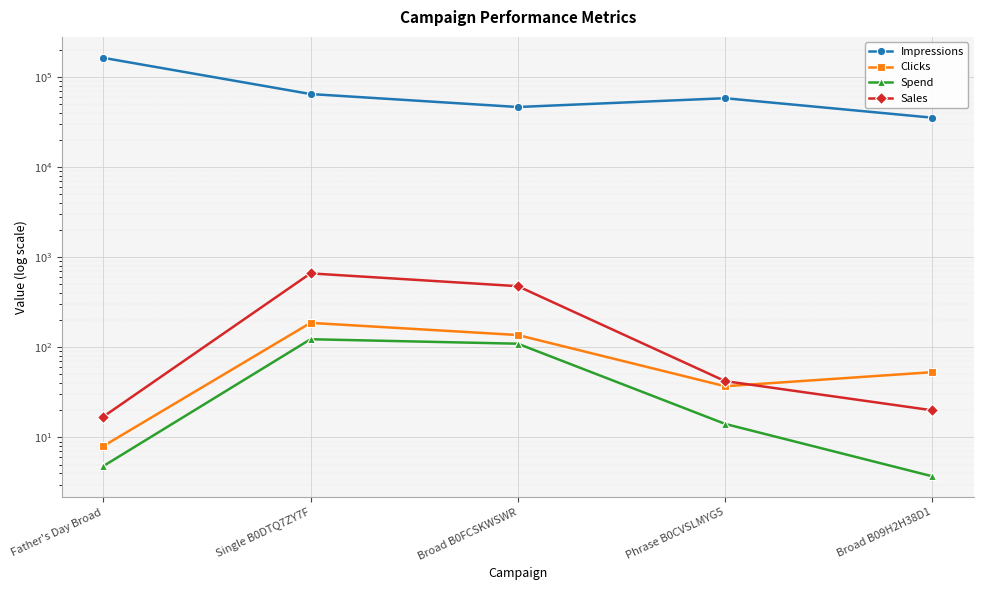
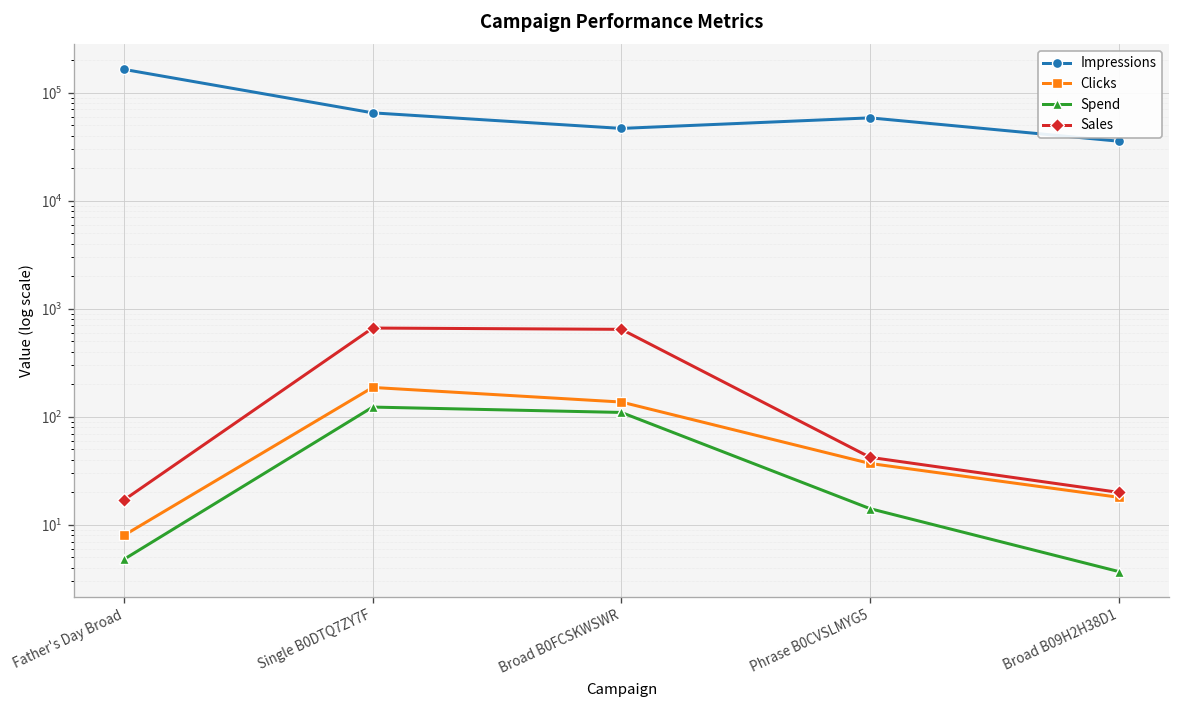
  {
    "Impressions": {
      "Father's Day Broad": 160000,
      "Single B0DTQ7ZY7F": 60000,
      "Broad B0FCSKWSWR": 50000,
      "Phrase B0CVSLMYG5": 60000,
      "Broad B09H2H38D1": 35000
    },
    "Clicks": {
      "Father's Day Broad": 8,
      "Single B0DTQ7ZY7F": 190,
      "Broad B0FCSKWSWR": 140,
      "Phrase B0CVSLMYG5": 37,
-     "Broad B09H2H38D1": 50
+     "Broad B09H2H38D1": 18
    },
    "Spend": {
      "Father's Day Broad": 5,
      "Single B0DTQ7ZY7F": 120,
      "Broad B0FCSKWSWR": 110,
      "Phrase B0CVSLMYG5": 14,
      "Broad B09H2H38D1": 3.7
    },
    "Sales": {
      "Father's Day Broad": 17,
      "Single B0DTQ7ZY7F": 700,
-     "Broad B0FCSKWSWR": 500,
+     "Broad B0FCSKWSWR": 600,
      "Phrase B0CVSLMYG5": 40,
      "Broad B09H2H38D1": 20
    }
  }
